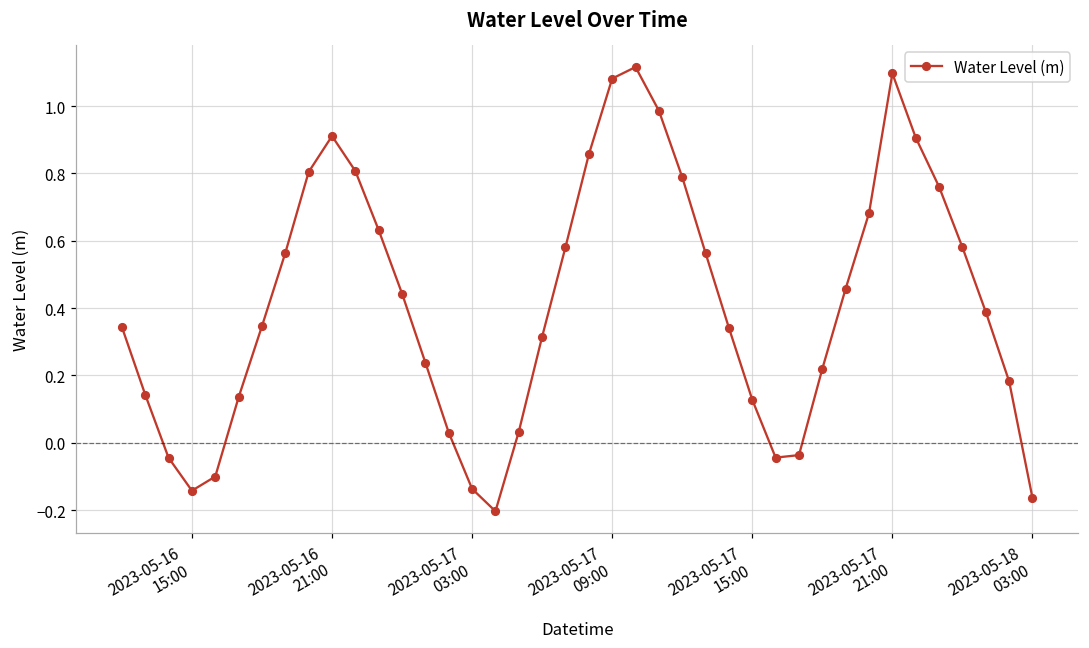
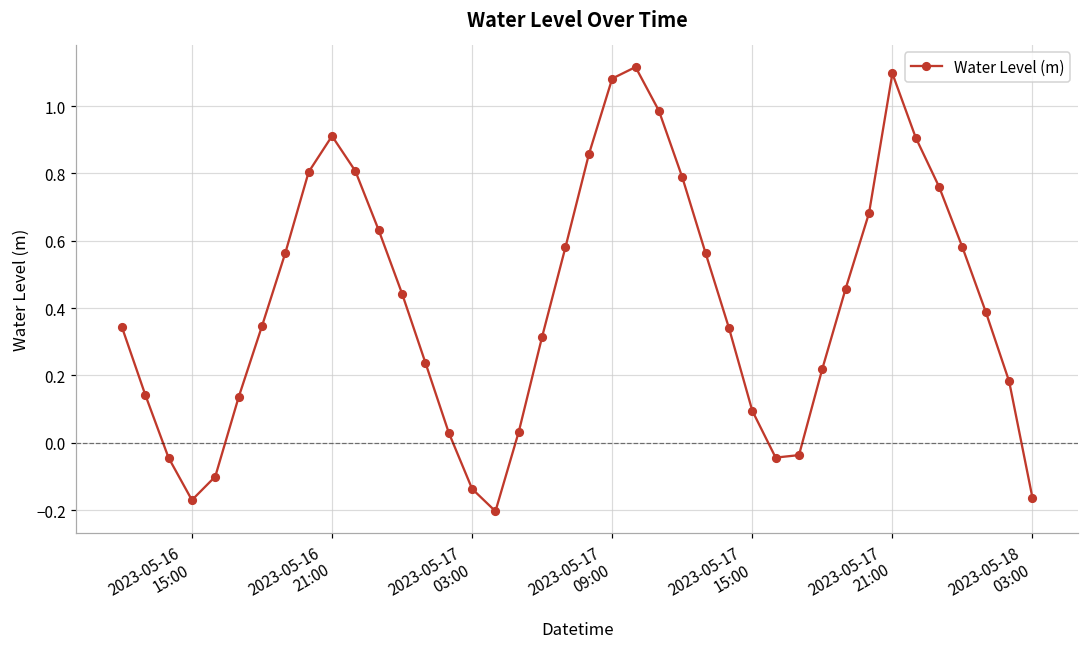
  {
-   "2023-05-16 15:00": -0.14,
+   "2023-05-16 15:00": -0.17,
    "2023-05-16 21:00": 0.91,
    "2023-05-17 03:00": -0.14,
    "2023-05-17 09:00": 1.08,
-   "2023-05-17 15:00": 0.13,
+   "2023-05-17 15:00": 0.09,
    "2023-05-17 21:00": 1.10,
    "2023-05-18 03:00": -0.16
  }
